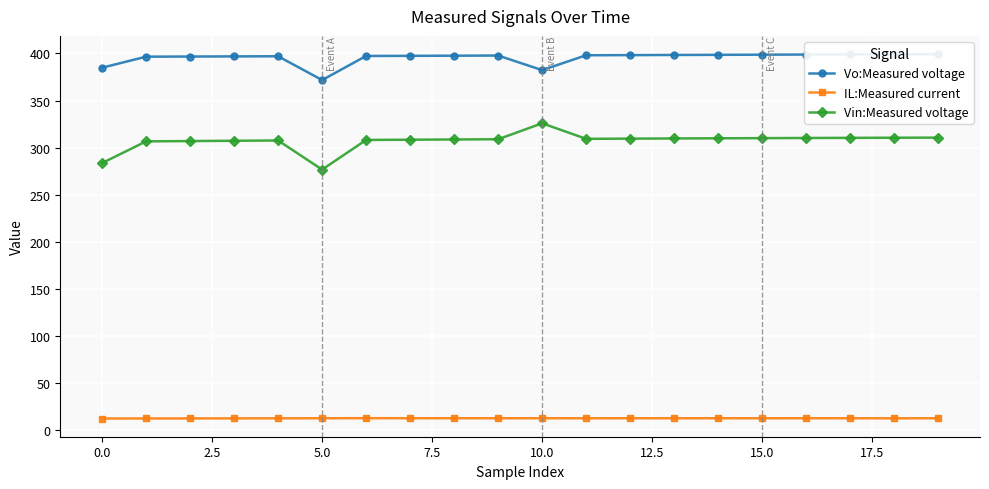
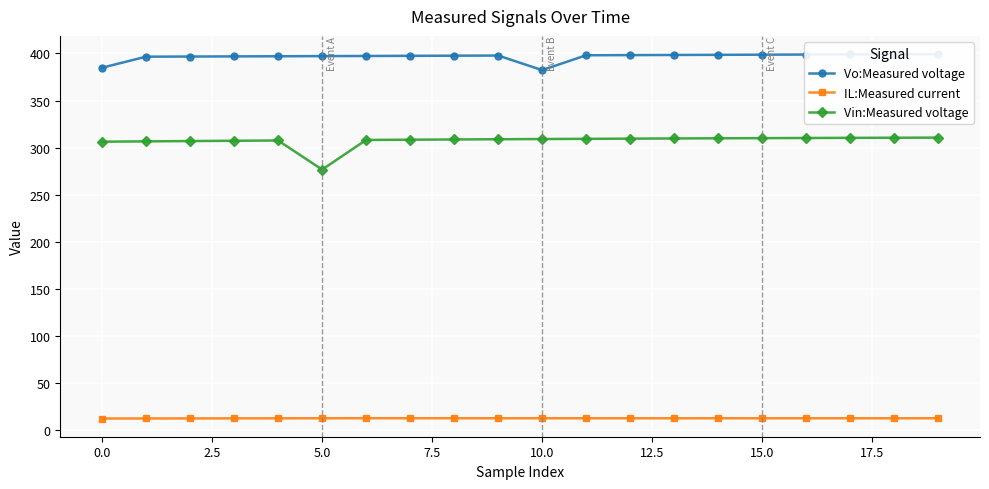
  {
    "Vo:Measured voltage": {
      "0.0": 380,
-     "5.0": 370,
+     "5.0": 400,
      "10.0": 380,
      "15.0": 400
    },
    "IL:Measured current": {
      "0.0": 10,
      "5.0": 10,
      "10.0": 10,
      "15.0": 10
    },
    "Vin:Measured voltage": {
-     "0.0": 280,
+     "0.0": 310,
      "5.0": 280,
-     "10.0": 330,
+     "10.0": 310,
      "15.0": 310
    }
  }
